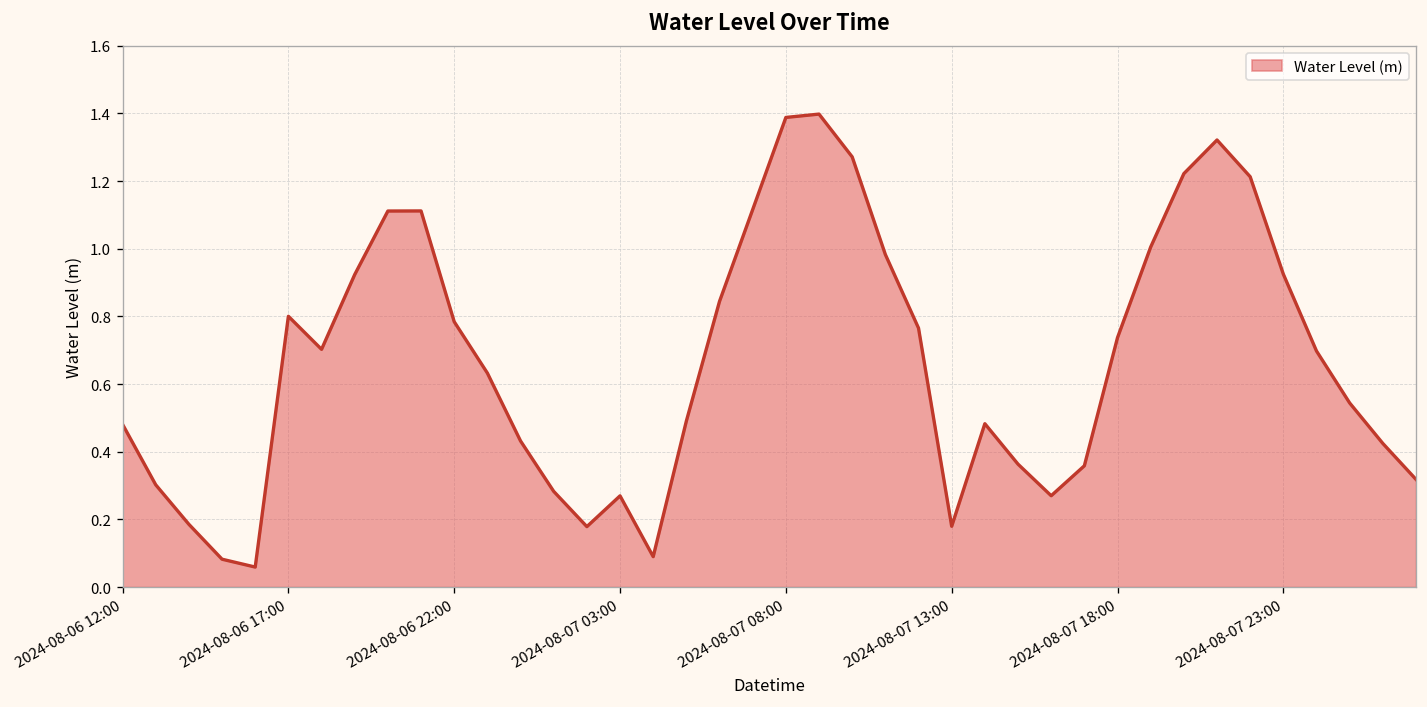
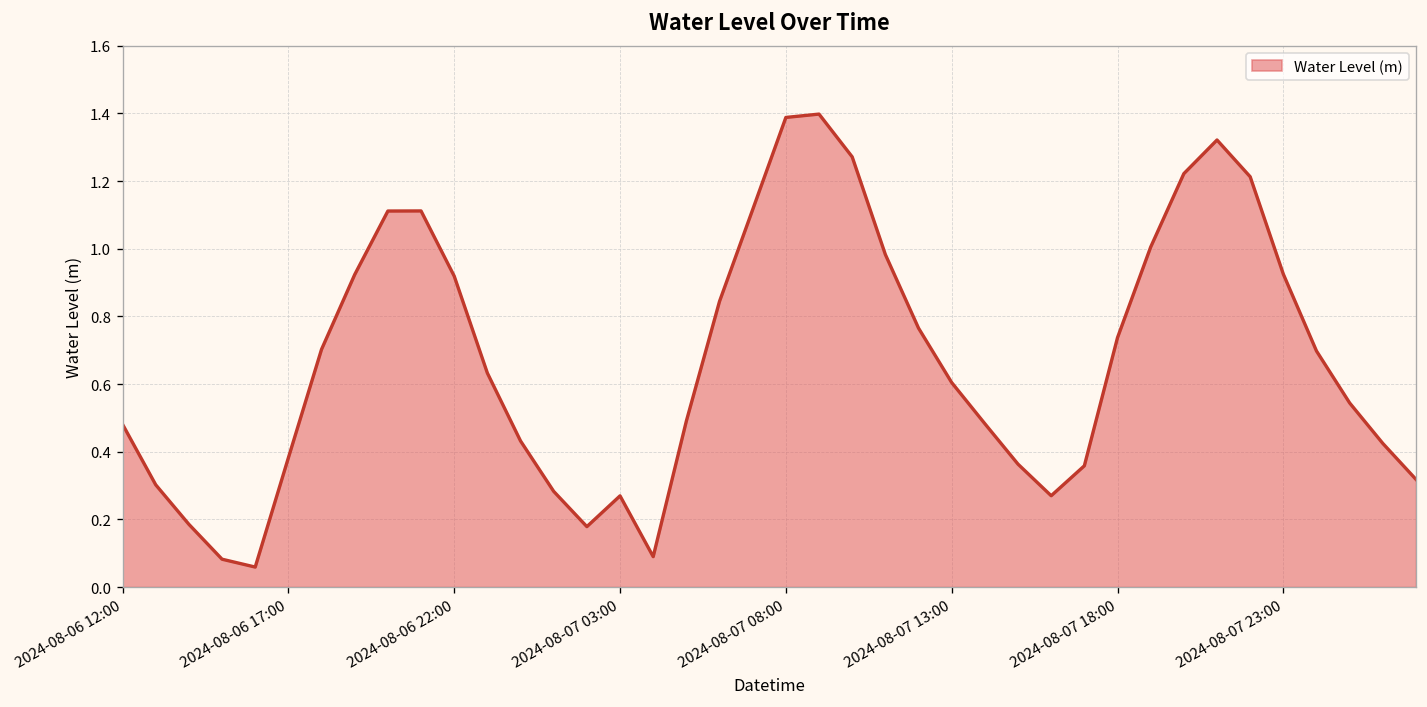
  {
    "2024-08-06 12:00": 0.48,
-   "2024-08-06 17:00": 0.80,
-   "2024-08-06 22:00": 0.78,
+   "2024-08-06 17:00": 0.38,
+   "2024-08-06 22:00": 0.92,
    "2024-08-07 03:00": 0.27,
    "2024-08-07 08:00": 1.39,
-   "2024-08-07 13:00": 0.18,
+   "2024-08-07 13:00": 0.60,
    "2024-08-07 18:00": 0.74,
    "2024-08-07 23:00": 0.92
  }
